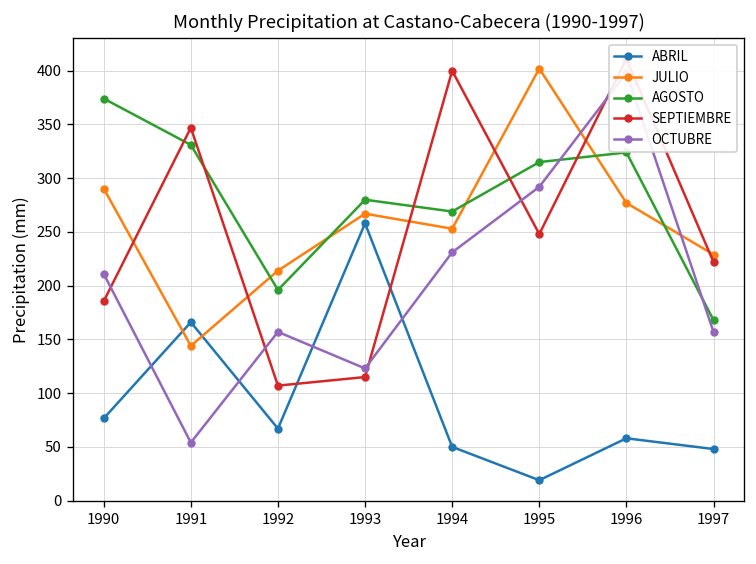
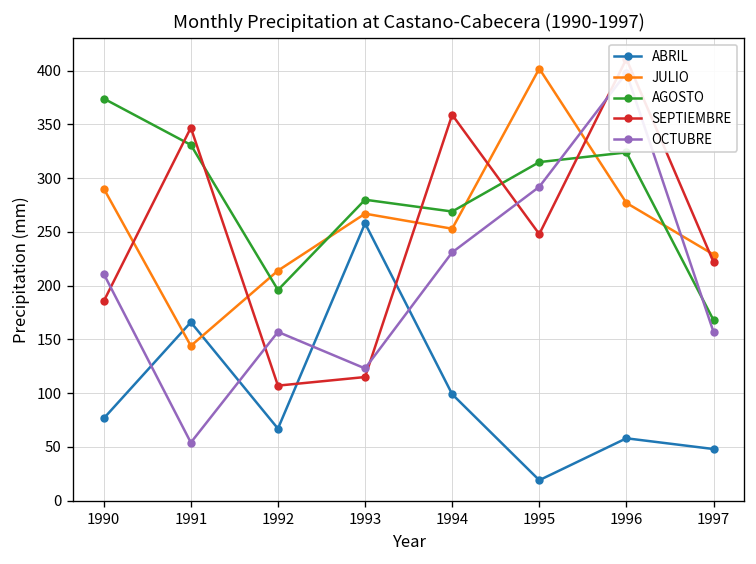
  {
    "ABRIL": {
      "1990": 80,
      "1991": 170,
      "1992": 70,
      "1993": 260,
-     "1994": 50,
+     "1994": 100,
      "1995": 20,
      "1996": 60,
      "1997": 50
    },
    "JULIO": {
      "1990": 290,
      "1991": 140,
      "1992": 210,
      "1993": 270,
      "1994": 250,
      "1995": 400,
      "1996": 280,
      "1997": 230
    },
    "AGOSTO": {
      "1990": 370,
      "1991": 330,
      "1992": 200,
      "1993": 280,
      "1994": 270,
      "1995": 320,
      "1996": 320,
      "1997": 170
    },
    "SEPTIEMBRE": {
      "1990": 190,
      "1991": 350,
      "1992": 110,
      "1993": 120,
-     "1994": 400,
+     "1994": 360,
      "1995": 250,
      "1997": 220
    },
    "OCTUBRE": {
      "1990": 210,
      "1991": 50,
      "1992": 160,
      "1993": 120,
      "1994": 230,
      "1995": 290,
      "1997": 160
    }
  }
